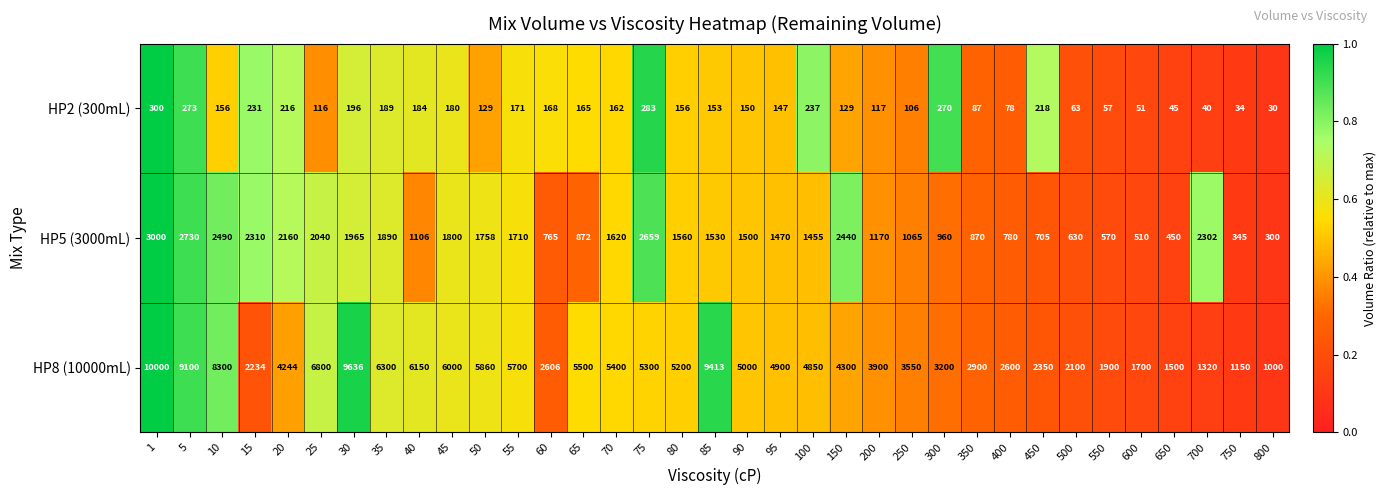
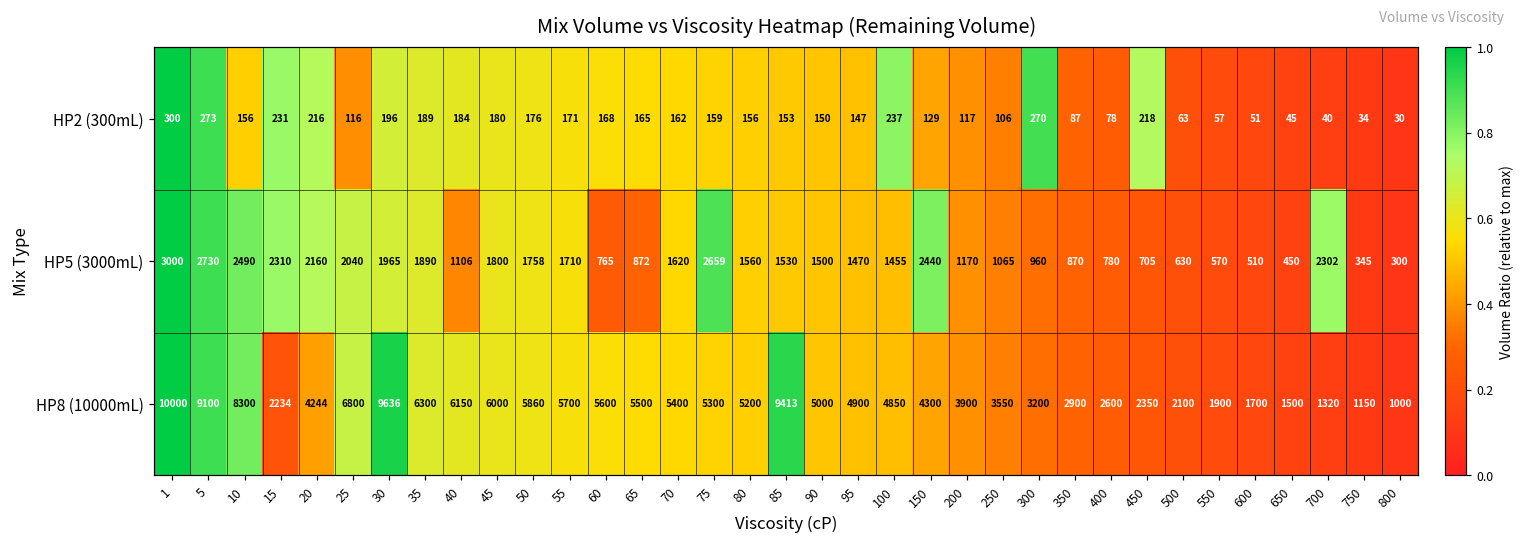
  {
    "HP2 (300mL)": {
      "1": 300,
      "5": 273,
      "10": 156,
      "15": 231,
      "20": 216,
      "25": 116,
      "30": 196,
      "35": 189,
      "40": 184,
      "45": 180,
-     "50": 129,
+     "50": 176,
      "55": 171,
      "60": 168,
      "65": 165,
      "70": 162,
-     "75": 283,
+     "75": 159,
      "80": 156,
      "85": 153,
      "90": 150,
      "95": 147,
      "100": 237,
      "150": 129,
      "200": 117,
      "250": 106,
      "300": 270,
      "350": 87,
      "400": 78,
      "450": 218,
      "500": 63,
      "550": 57,
      "600": 51,
      "650": 45,
      "700": 40,
      "750": 34,
      "800": 30
    },
    "HP5 (3000mL)": {
      "1": 3000,
      "5": 2730,
      "10": 2490,
      "15": 2310,
      "20": 2160,
      "25": 2040,
      "30": 1965,
      "35": 1890,
      "40": 1106,
      "45": 1800,
      "50": 1758,
      "55": 1710,
      "60": 765,
      "65": 872,
      "70": 1620,
      "75": 2659,
      "80": 1560,
      "85": 1530,
      "90": 1500,
      "95": 1470,
      "100": 1455,
      "150": 2440,
      "200": 1170,
      "250": 1065,
      "300": 960,
      "350": 870,
      "400": 780,
      "450": 705,
      "500": 630,
      "550": 570,
      "600": 510,
      "650": 450,
      "700": 2302,
      "750": 345,
      "800": 300
    },
    "HP8 (10000mL)": {
      "1": 10000,
      "5": 9100,
      "10": 8300,
      "15": 2234,
      "20": 4244,
      "25": 6800,
      "30": 9636,
      "35": 6300,
      "40": 6150,
      "45": 6000,
      "50": 5860,
      "55": 5700,
-     "60": 2606,
+     "60": 5600,
      "65": 5500,
      "70": 5400,
      "75": 5300,
      "80": 5200,
      "85": 9413,
      "90": 5000,
      "95": 4900,
      "100": 4850,
      "150": 4300,
      "200": 3900,
      "250": 3550,
      "300": 3200,
      "350": 2900,
      "400": 2600,
      "450": 2350,
      "500": 2100,
      "550": 1900,
      "600": 1700,
      "650": 1500,
      "700": 1320,
      "750": 1150,
      "800": 1000
    }
  }
